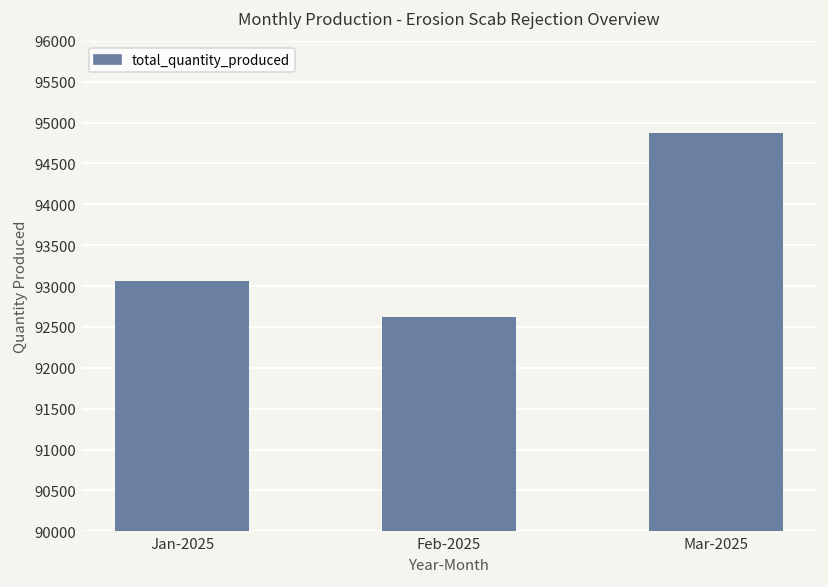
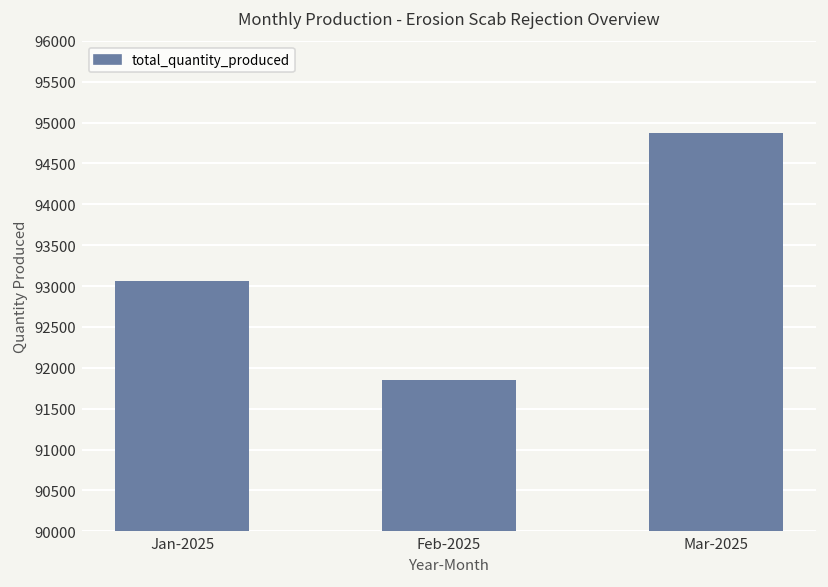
  {
    "Jan-2025": 93100,
-   "Feb-2025": 92600,
+   "Feb-2025": 91900,
    "Mar-2025": 94900
  }
